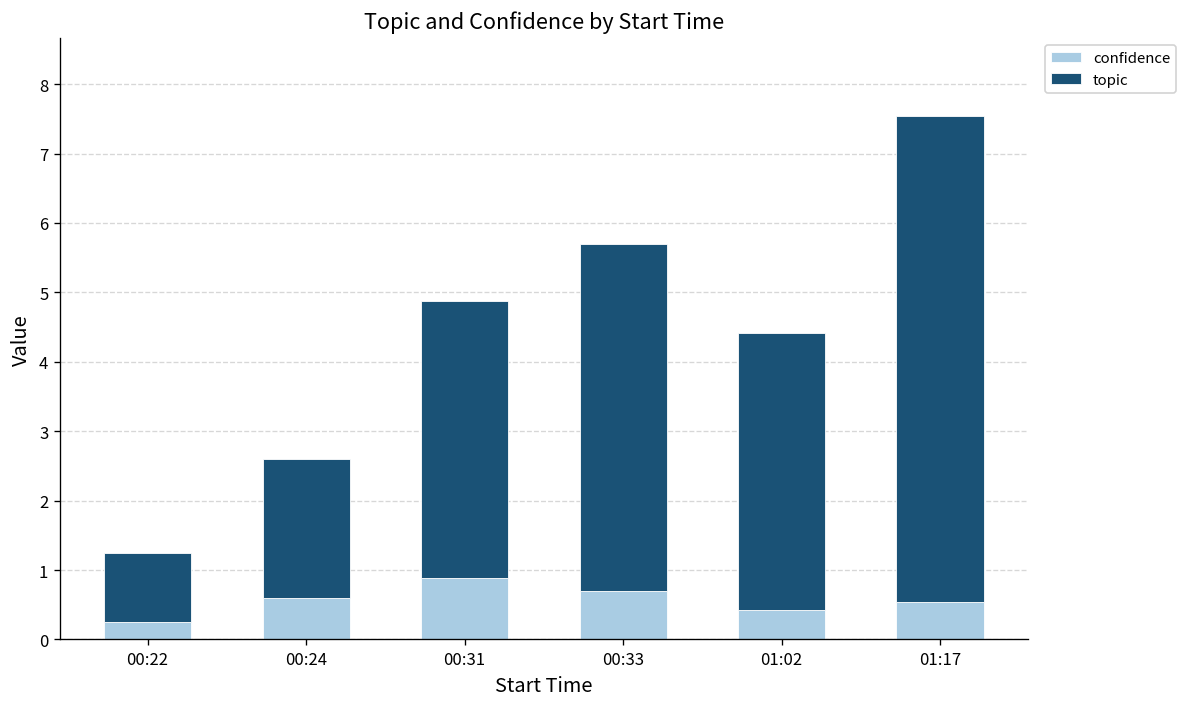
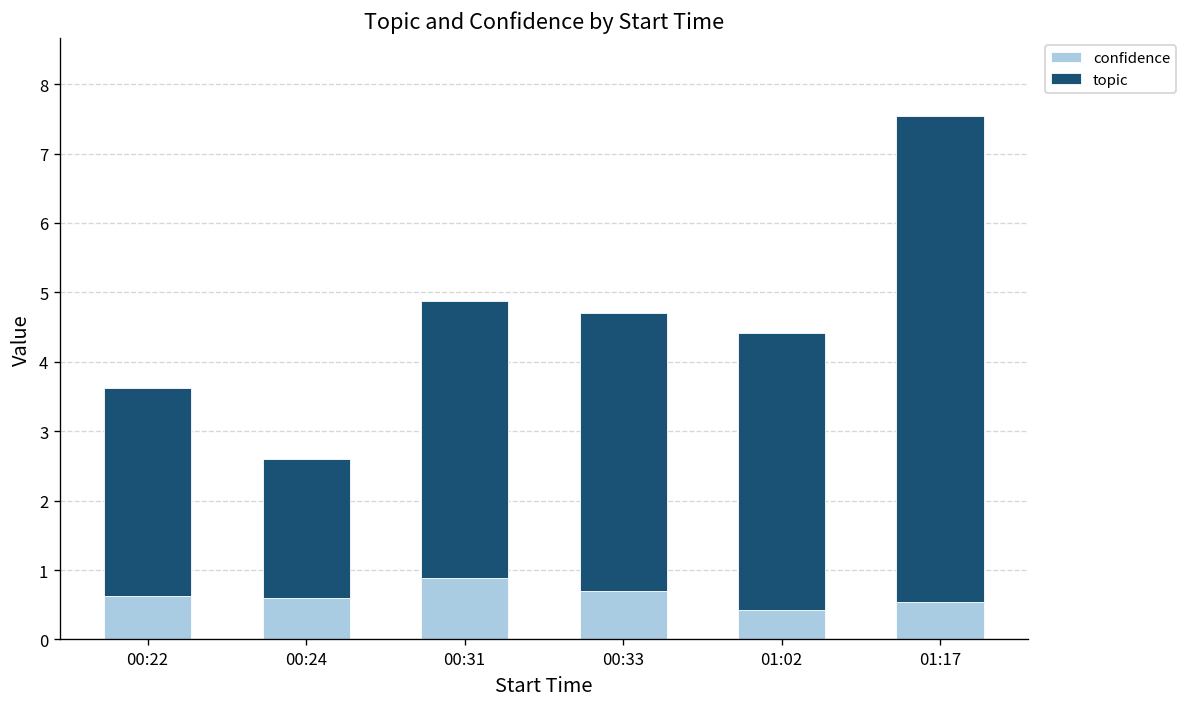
  {
    "confidence": {
-     "00:22": 0.2,
+     "00:22": 0.6,
      "00:24": 0.6,
      "00:31": 0.9,
      "00:33": 0.7,
      "01:02": 0.4,
      "01:17": 0.5
    },
    "topic": {
-     "00:22": 1,
+     "00:22": 3,
      "00:24": 2,
      "00:31": 4,
-     "00:33": 5,
+     "00:33": 4,
      "01:02": 4,
      "01:17": 7
    }
  }
